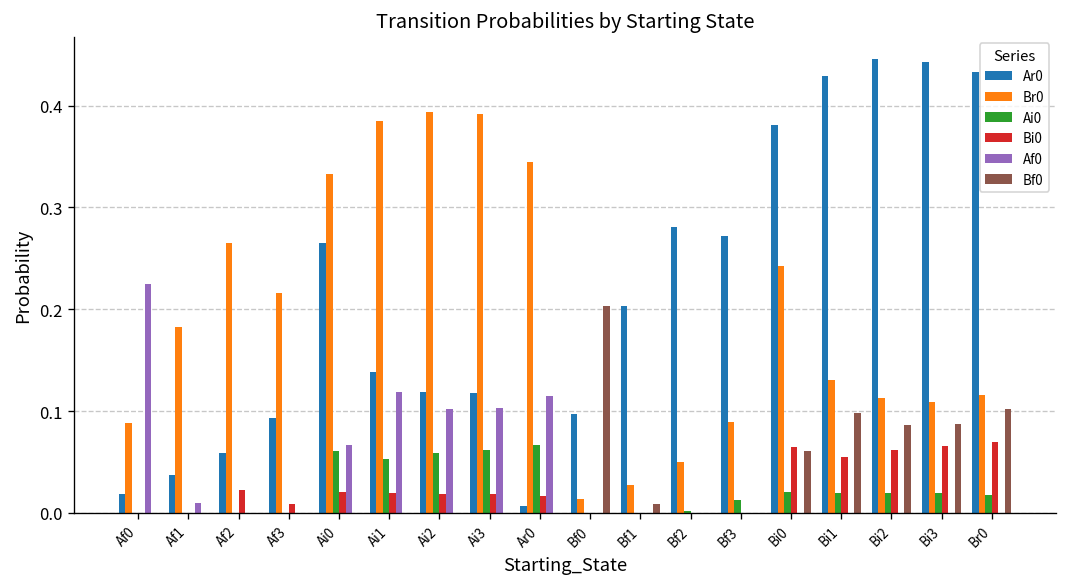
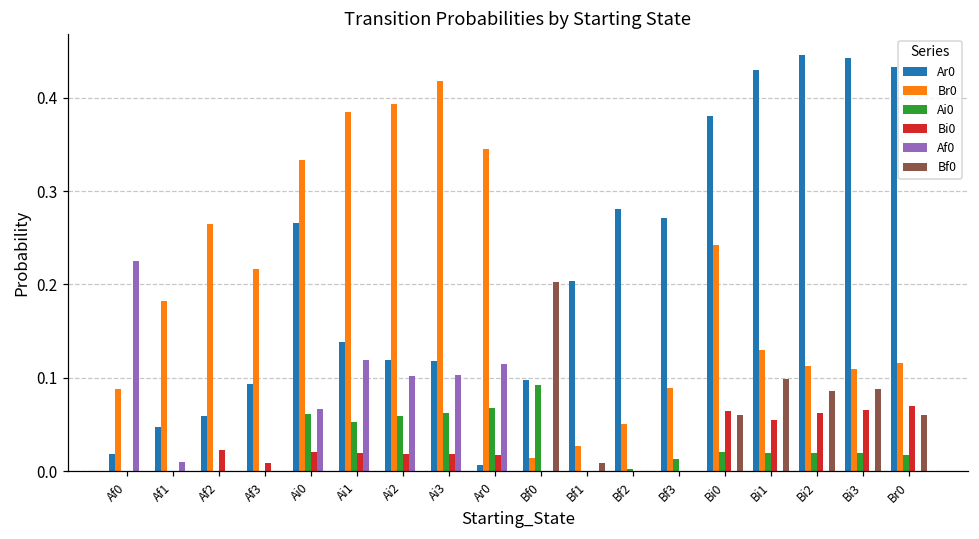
  {
    "Ar0": {
      "Af0": 0.02,
-     "Af1": 0.04,
+     "Af1": 0.05,
      "Af2": 0.06,
      "Af3": 0.09,
      "Ai0": 0.27,
      "Ai1": 0.14,
      "Ai2": 0.12,
      "Ai3": 0.12,
      "Ar0": 0.01,
      "Bf0": 0.10,
      "Bf1": 0.20,
      "Bf2": 0.28,
      "Bf3": 0.27,
      "Bi0": 0.38,
      "Bi1": 0.43,
      "Bi2": 0.45,
      "Bi3": 0.44,
      "Br0": 0.43
    },
    "Br0": {
      "Af0": 0.09,
      "Af1": 0.18,
      "Af2": 0.26,
      "Af3": 0.22,
      "Ai0": 0.33,
      "Ai1": 0.38,
      "Ai2": 0.39,
-     "Ai3": 0.39,
+     "Ai3": 0.42,
      "Ar0": 0.34,
      "Bf0": 0.01,
      "Bf1": 0.03,
      "Bf2": 0.05,
      "Bf3": 0.09,
      "Bi0": 0.24,
      "Bi1": 0.13,
      "Bi2": 0.11,
      "Bi3": 0.11,
      "Br0": 0.12
    },
    "Ai0": {
      "Af0": 0.00,
      "Af1": 0.00,
      "Af2": 0.00,
      "Af3": 0.00,
      "Ai0": 0.06,
      "Ai1": 0.05,
      "Ai2": 0.06,
      "Ai3": 0.06,
      "Ar0": 0.07,
-     "Bf0": 0.00,
+     "Bf0": 0.09,
      "Bf3": 0.01,
      "Bi0": 0.02,
      "Bi1": 0.02,
      "Bi2": 0.02,
      "Bi3": 0.02,
      "Br0": 0.02
    },
    "Bi0": {
      "Af2": 0.02,
      "Af3": 0.01,
      "Ai0": 0.02,
      "Ai1": 0.02,
      "Ai2": 0.02,
      "Ai3": 0.02,
      "Ar0": 0.02,
      "Bf0": 0.00,
      "Bf1": 0.00,
      "Bf2": 0.00,
      "Bf3": 0.00,
      "Bi0": 0.06,
      "Bi1": 0.05,
      "Bi2": 0.06,
      "Bi3": 0.07,
      "Br0": 0.07
    },
    "Af0": {
      "Af0": 0.22,
      "Af1": 0.01,
      "Af2": 0.00,
      "Af3": 0.00,
      "Ai0": 0.07,
      "Ai1": 0.12,
      "Ai2": 0.10,
      "Ai3": 0.10,
      "Ar0": 0.11,
      "Bf0": 0.00,
      "Bf1": 0.00,
      "Bf2": 0.00,
      "Bf3": 0.00,
      "Bi0": 0.00,
      "Bi1": 0.00,
      "Bi2": 0.00,
      "Bi3": 0.00,
      "Br0": 0.00
    },
    "Bf0": {
      "Af0": 0.00,
      "Af1": 0.00,
      "Af2": 0.00,
      "Af3": 0.00,
      "Ai0": 0.00,
      "Ai1": 0.00,
      "Ai2": 0.00,
      "Ai3": 0.00,
      "Ar0": 0.00,
      "Bf0": 0.20,
      "Bf1": 0.01,
      "Bf2": 0.00,
      "Bf3": 0.00,
      "Bi0": 0.06,
      "Bi1": 0.10,
      "Bi2": 0.09,
      "Bi3": 0.09,
-     "Br0": 0.10
+     "Br0": 0.06
    }
  }
